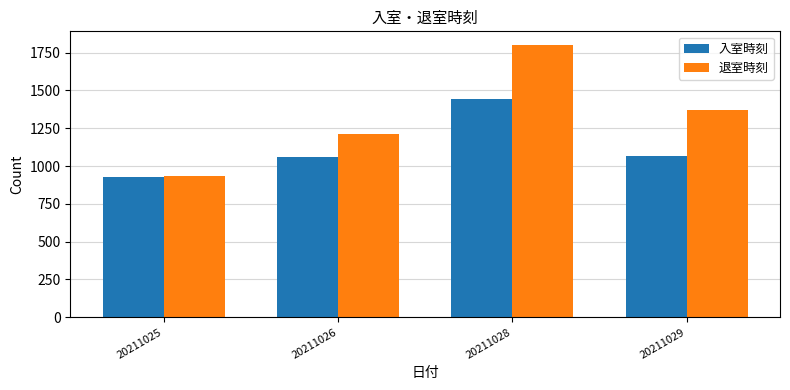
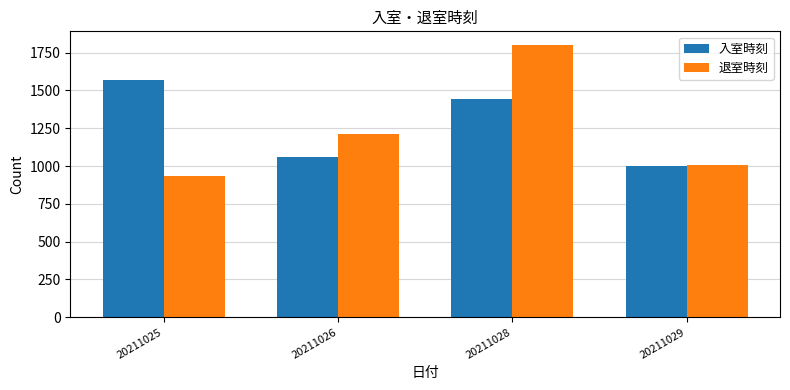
  {
    "入室時刻": {
-     "20211025": 930,
+     "20211025": 1570,
      "20211026": 1060,
      "20211028": 1440,
-     "20211029": 1060
+     "20211029": 1000
    },
    "退室時刻": {
      "20211025": 930,
      "20211026": 1210,
      "20211028": 1800,
-     "20211029": 1370
+     "20211029": 1010
    }
  }
